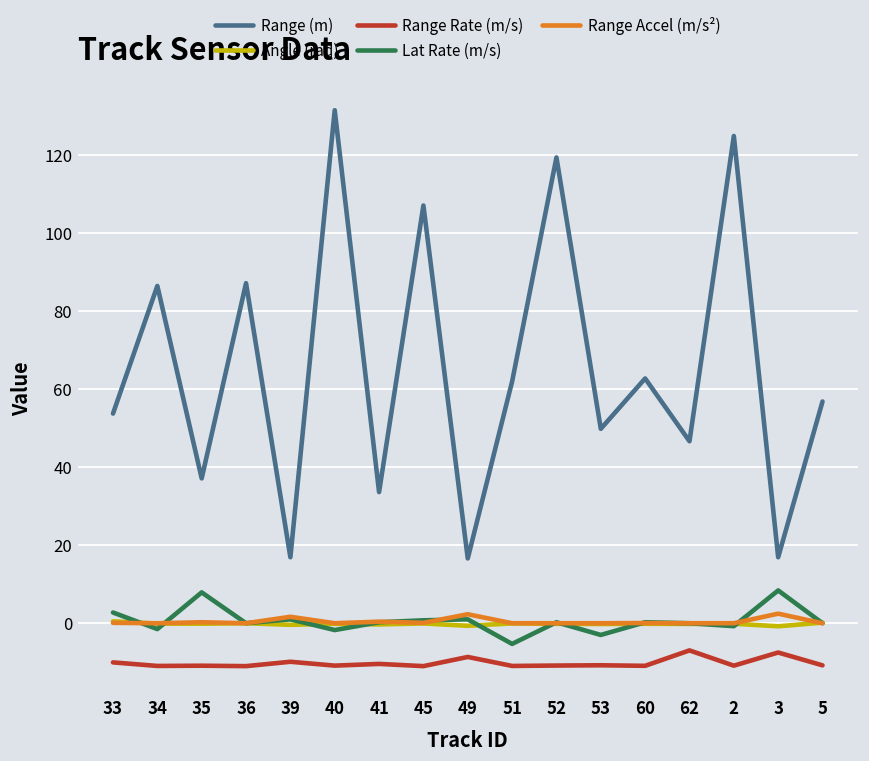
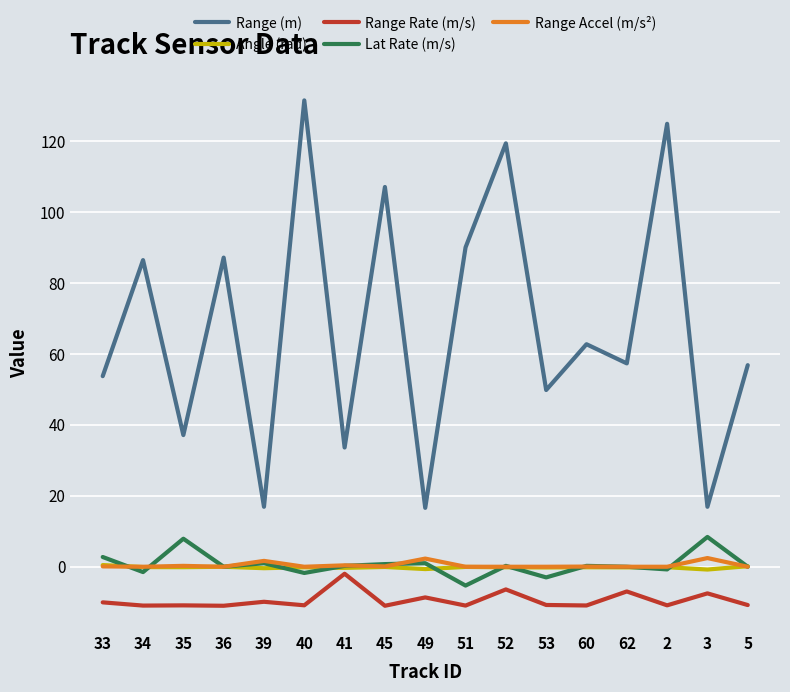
  {
    "Range (m)": {
      "33": 54,
      "34": 86,
      "35": 37,
      "36": 87,
      "39": 17,
      "40": 131,
      "41": 34,
      "45": 107,
      "49": 17,
-     "51": 62,
+     "51": 90,
      "52": 119,
      "53": 50,
      "60": 63,
-     "62": 47,
+     "62": 57,
      "2": 125,
      "3": 17,
      "5": 57
    },
    "Angle (rad)": {
      "39": 0,
      "49": -1,
      "3": -1
    },
    "Range Rate (m/s)": {
      "33": -10,
      "34": -11,
      "35": -11,
      "36": -11,
      "39": -10,
      "40": -11,
-     "41": -10,
+     "41": -2,
      "45": -11,
      "49": -9,
      "51": -11,
-     "52": -11,
+     "52": -6,
      "53": -11,
      "60": -11,
      "62": -7,
      "2": -11,
      "3": -8,
      "5": -11
    },
    "Lat Rate (m/s)": {
      "33": 3,
      "34": -2,
      "35": 8,
      "40": -2,
      "49": 1,
      "51": -5,
      "53": -3,
      "3": 8
    },
    "Range Accel (m/s²)": {
      "49": 2,
      "3": 2
    }
  }
